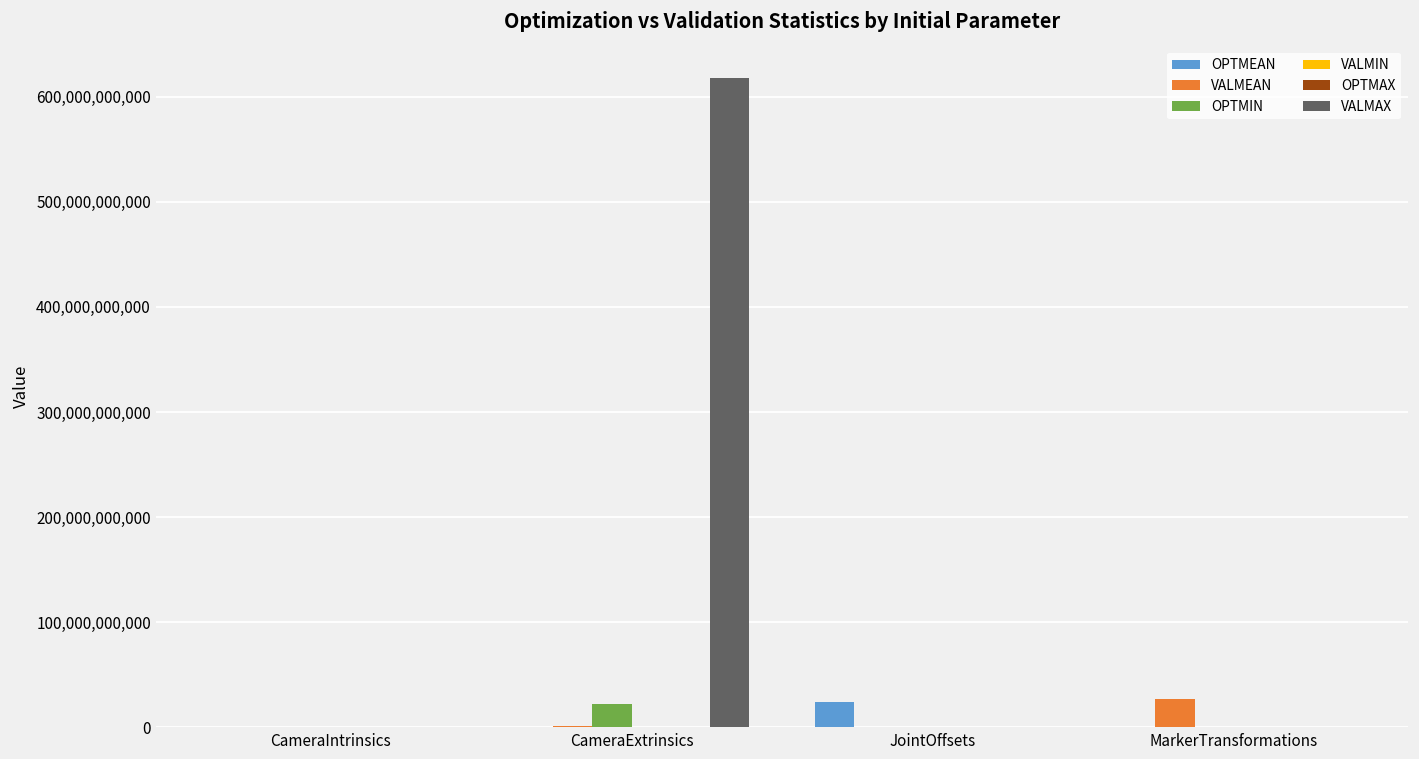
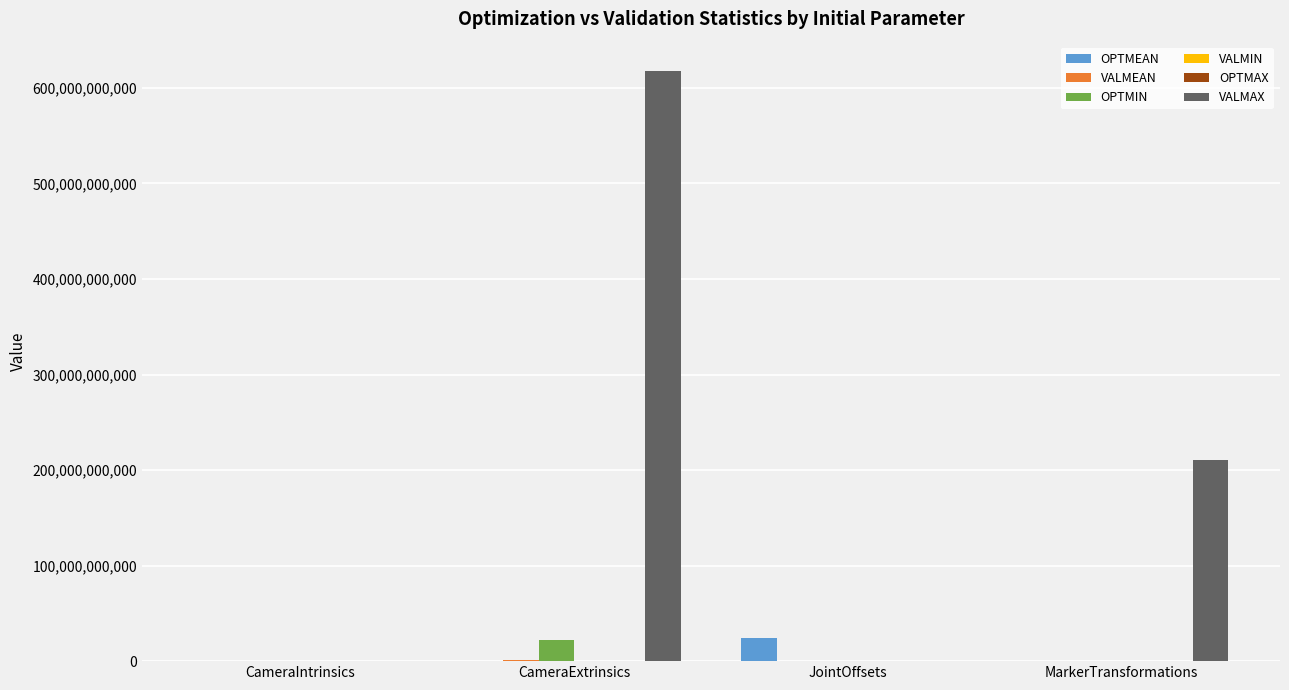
  {
    "OPTMEAN": {
      "JointOffsets": "20,000,000,000"
    },
    "VALMEAN": {
-     "MarkerTransformations": "30,000,000,000"
+     "MarkerTransformations": "0"
    },
    "OPTMIN": {
      "CameraExtrinsics": "20,000,000,000"
    },
    "VALMAX": {
      "CameraExtrinsics": "620,000,000,000",
-     "MarkerTransformations": "0"
+     "MarkerTransformations": "210,000,000,000"
    }
  }
